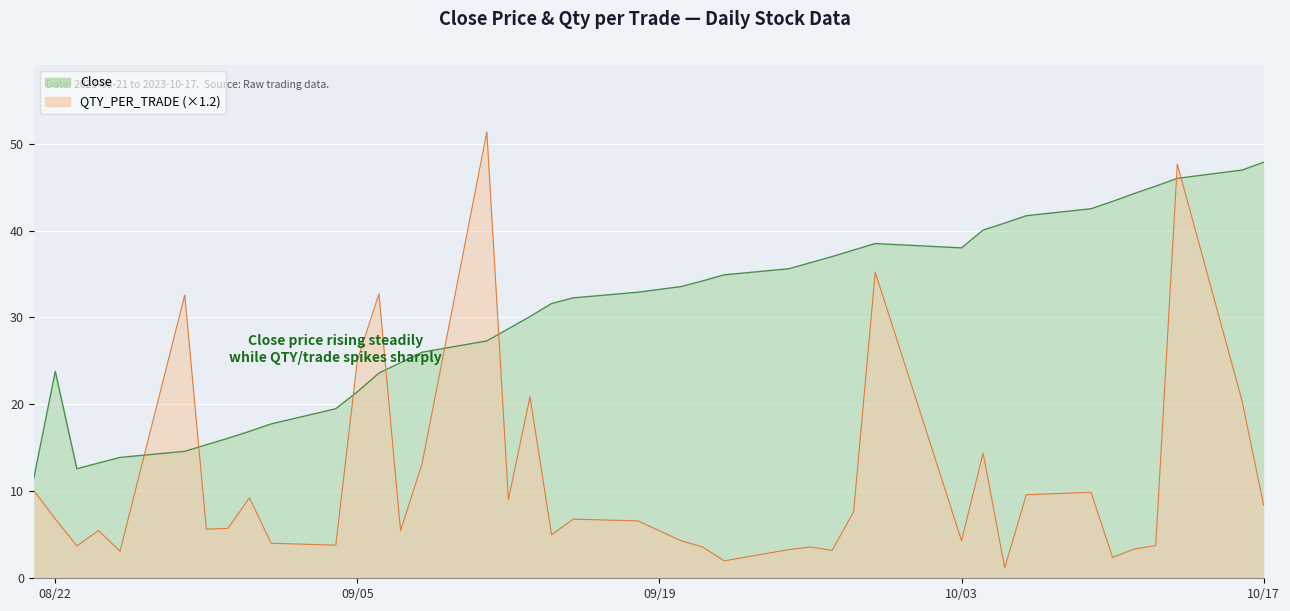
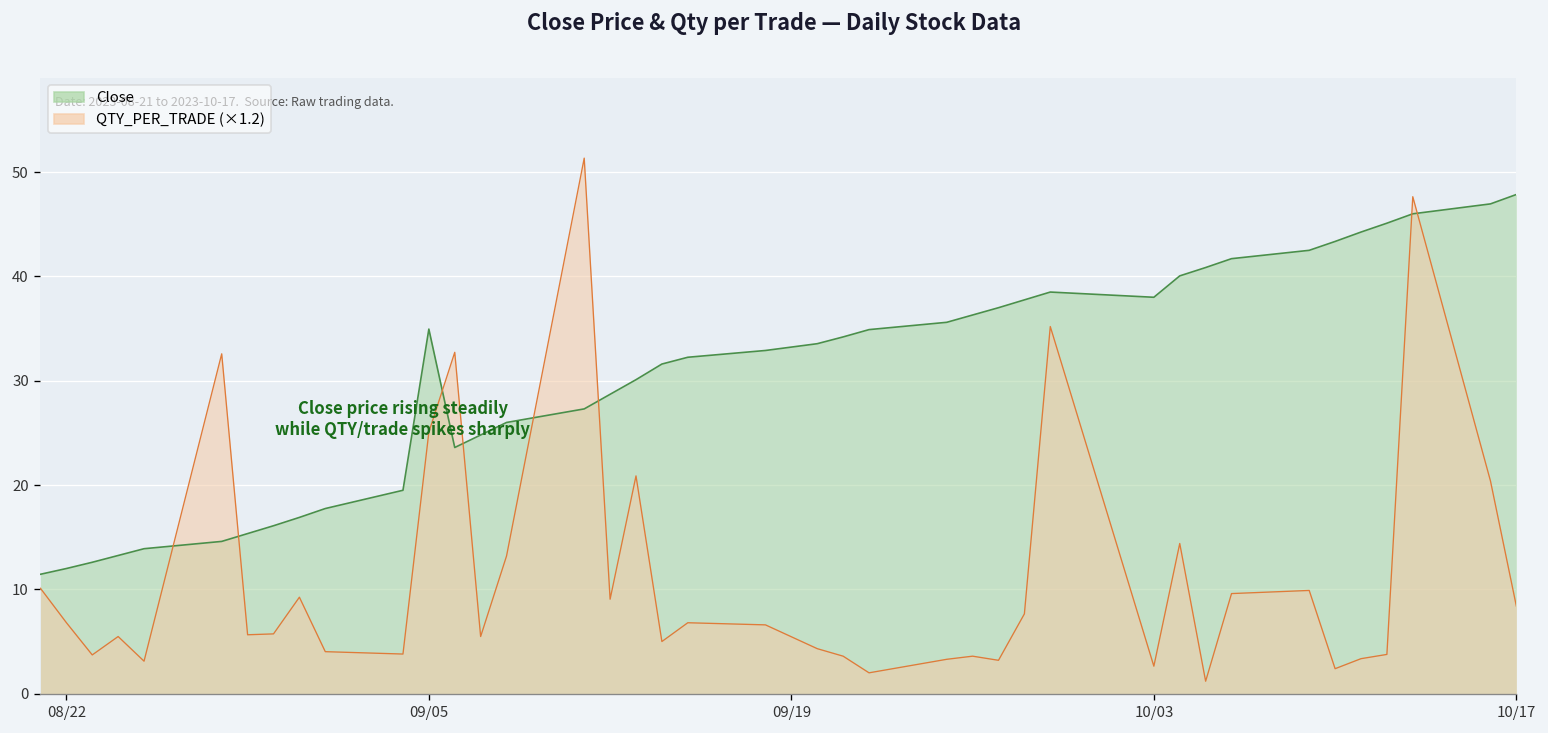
  {
    "Close": {
-     "08/22": 24,
-     "09/05": 21,
+     "08/22": 12,
+     "09/05": 35,
      "10/03": 38,
      "10/17": 48
    },
    "QTY_PER_TRADE (×1.2)": {
      "08/22": 7,
-     "10/03": 4,
+     "10/03": 3,
      "10/17": 8
    }
  }
